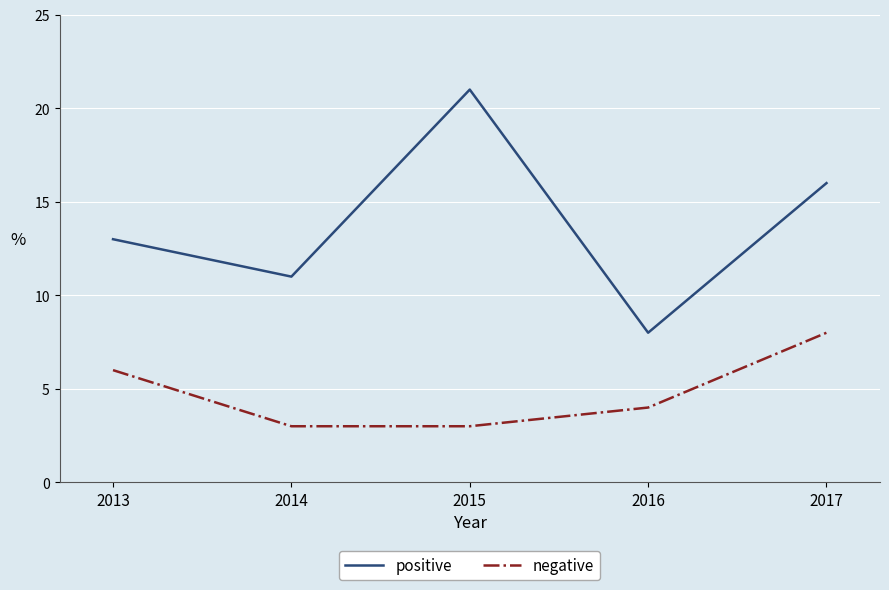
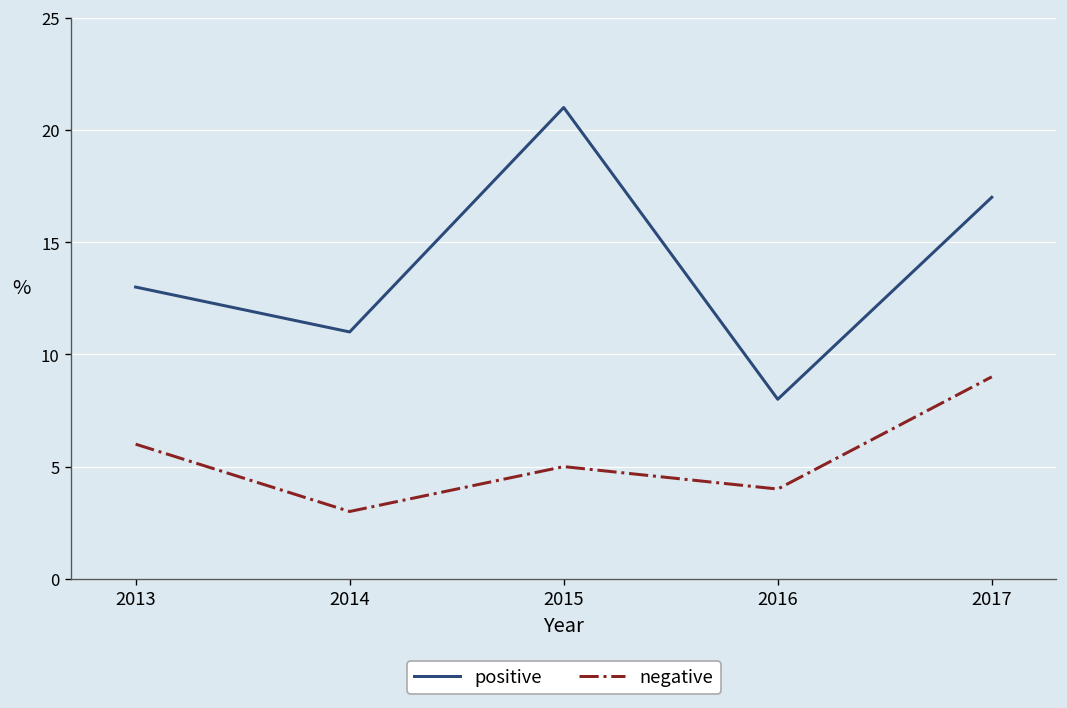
  {
    "positive": {
      "2013": 13,
      "2014": 11,
      "2015": 21,
      "2016": 8,
-     "2017": 16
+     "2017": 17
    },
    "negative": {
      "2013": 6,
      "2014": 3,
-     "2015": 3,
+     "2015": 5,
      "2016": 4,
-     "2017": 8
+     "2017": 9
    }
  }
